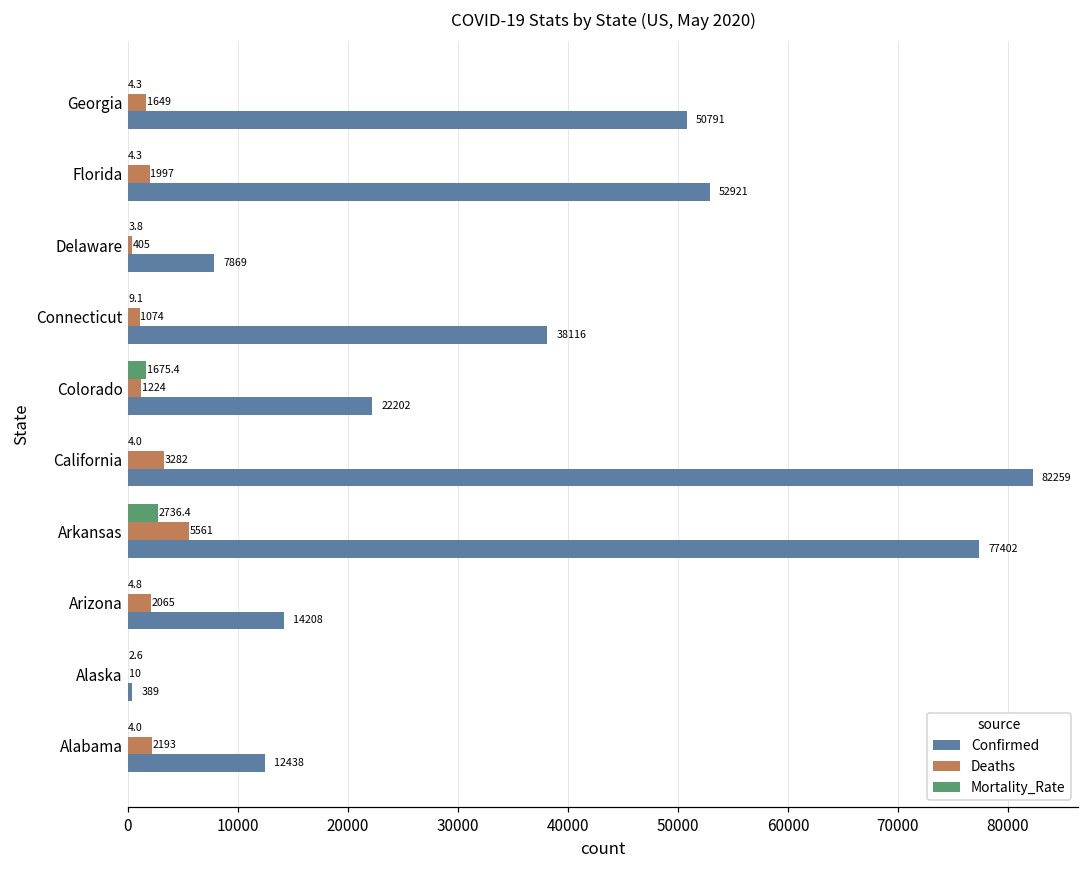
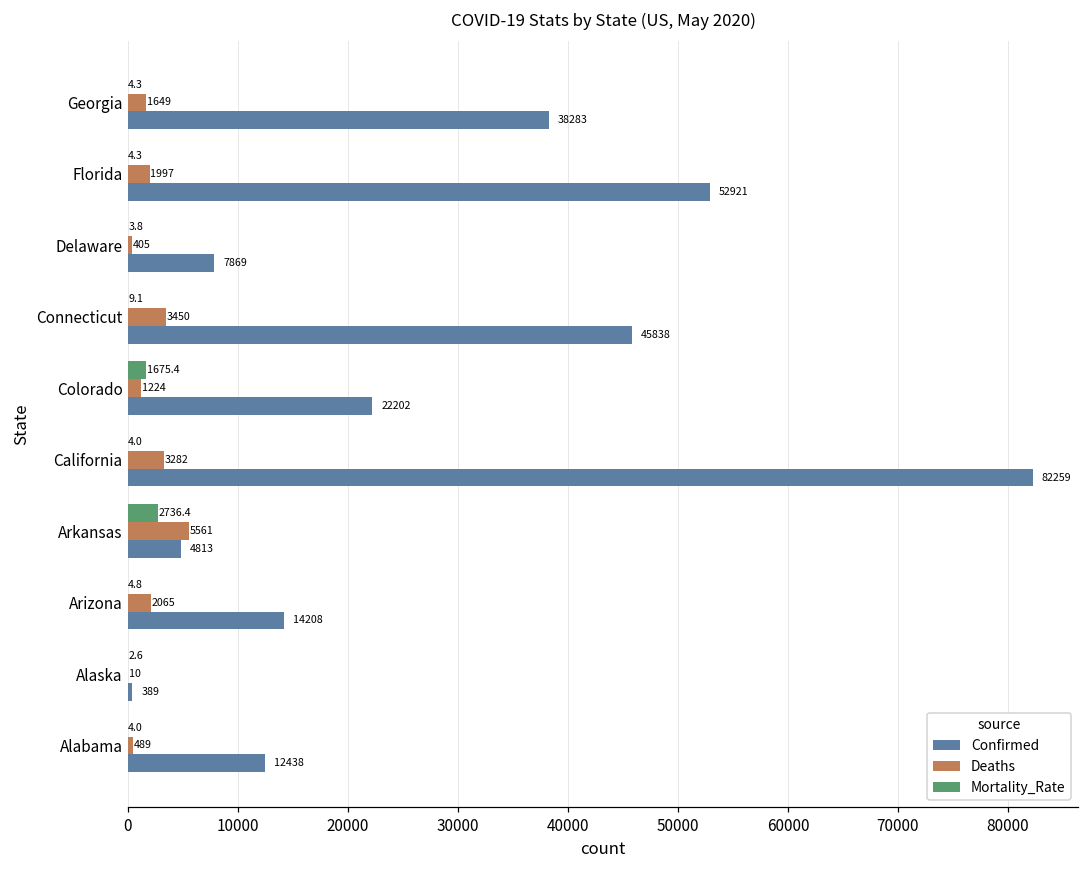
  {
    "Confirmed": {
-     "Georgia": 50791,
+     "Georgia": 38283,
      "Florida": 52921,
      "Delaware": 7869,
-     "Connecticut": 38116,
+     "Connecticut": 45838,
      "Colorado": 22202,
      "California": 82259,
-     "Arkansas": 77402,
+     "Arkansas": 4813,
      "Arizona": 14208,
      "Alaska": 389,
      "Alabama": 12438
    },
    "Deaths": {
      "Georgia": 1649,
      "Florida": 1997,
      "Delaware": 405,
-     "Connecticut": 1074,
+     "Connecticut": 3450,
      "Colorado": 1224,
      "California": 3282,
      "Arkansas": 5561,
      "Arizona": 2065,
      "Alaska": 10,
-     "Alabama": 2193
+     "Alabama": 489
    },
    "Mortality_Rate": {
      "Georgia": 4.3,
      "Florida": 4.3,
      "Delaware": 3.8,
      "Connecticut": 9.1,
      "Colorado": 1675.4,
      "California": 4.0,
      "Arkansas": 2736.4,
      "Arizona": 4.8,
      "Alaska": 2.6,
      "Alabama": 4.0
    }
  }
